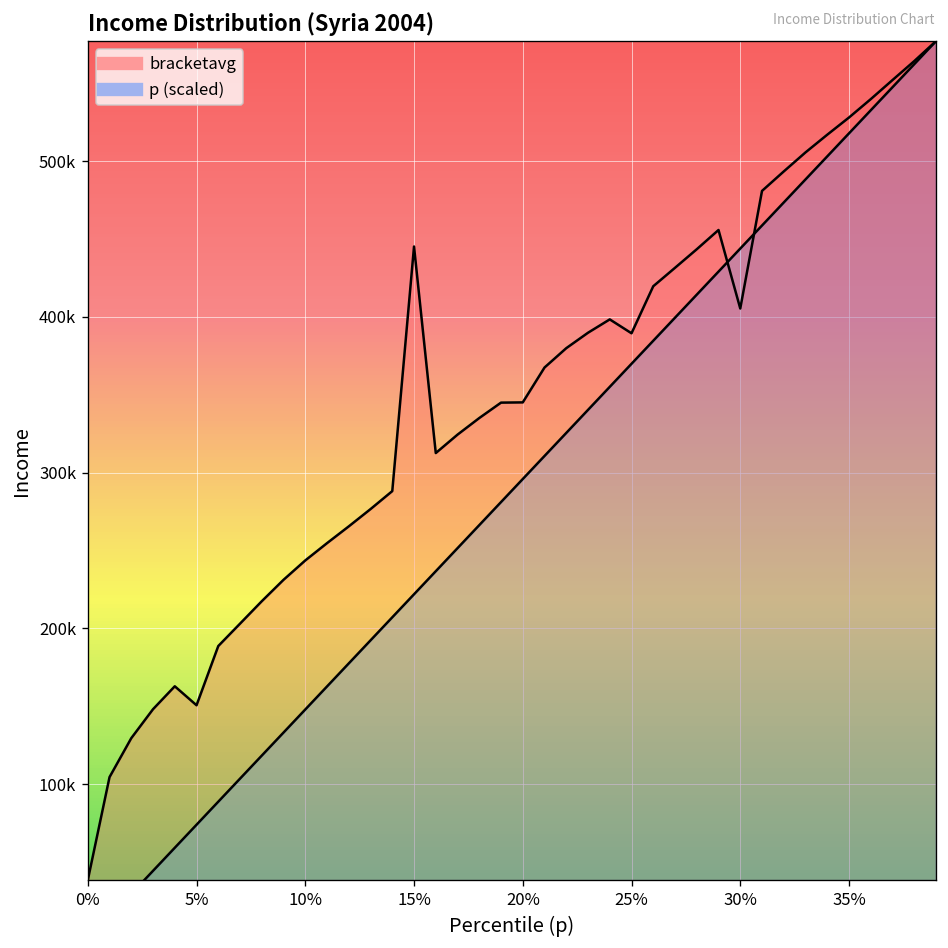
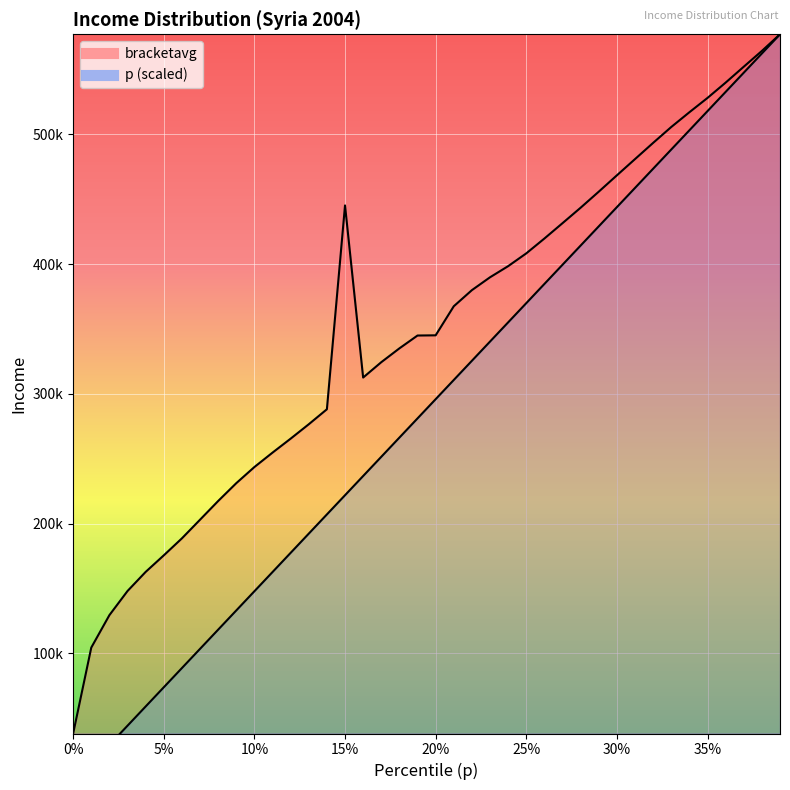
  {
    "bracketavg": {
-     "5%": 151000,
+     "5%": 176000,
      "10%": 244000,
      "15%": 445000,
      "20%": 345000,
-     "25%": 389000,
-     "30%": 405000,
+     "25%": 408000,
+     "30%": 468000,
      "35%": 528000
    }
  }
